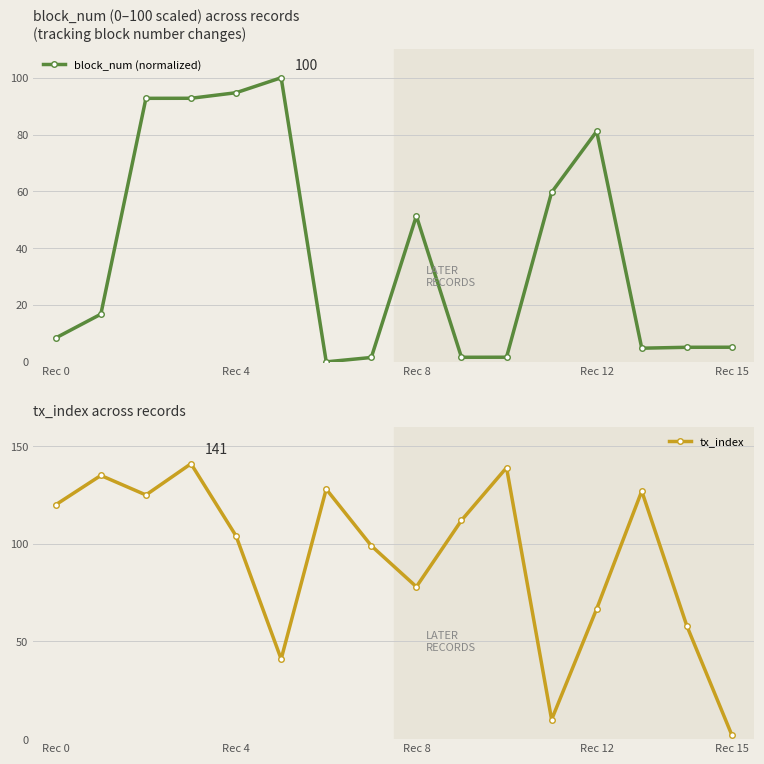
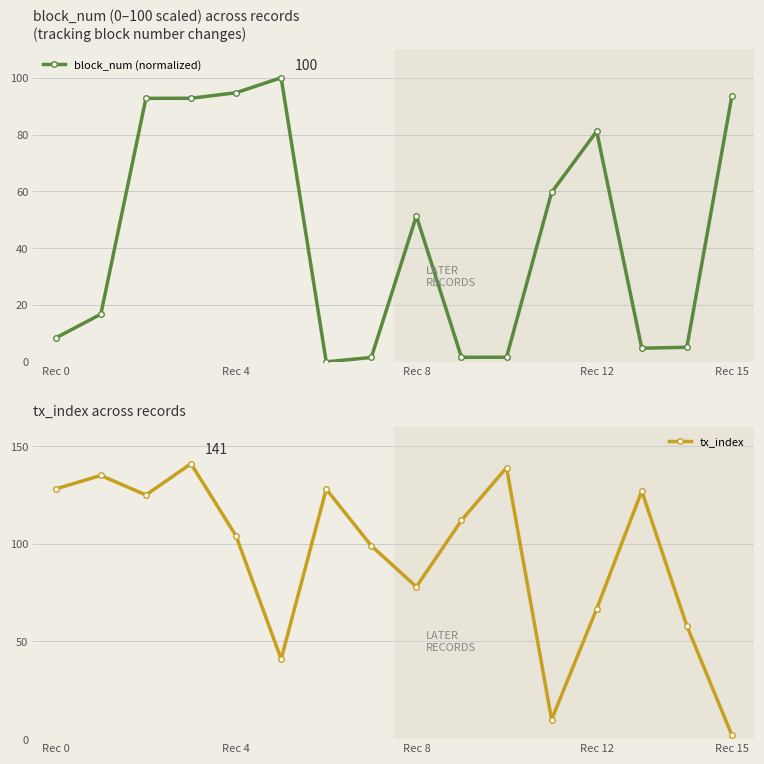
  {
    "block_num (0–100 scaled) across records (tracking block number changes)": {
      "Rec 0": 8,
      "Rec 4": 95,
      "Rec 8": 51,
      "Rec 12": 81,
-     "Rec 15": 5
+     "Rec 15": 94
    },
    "tx_index across records": {
-     "Rec 0": 120,
+     "Rec 0": 128,
      "Rec 4": 104,
      "Rec 8": 78,
      "Rec 12": 67,
      "Rec 15": 2
    }
  }
